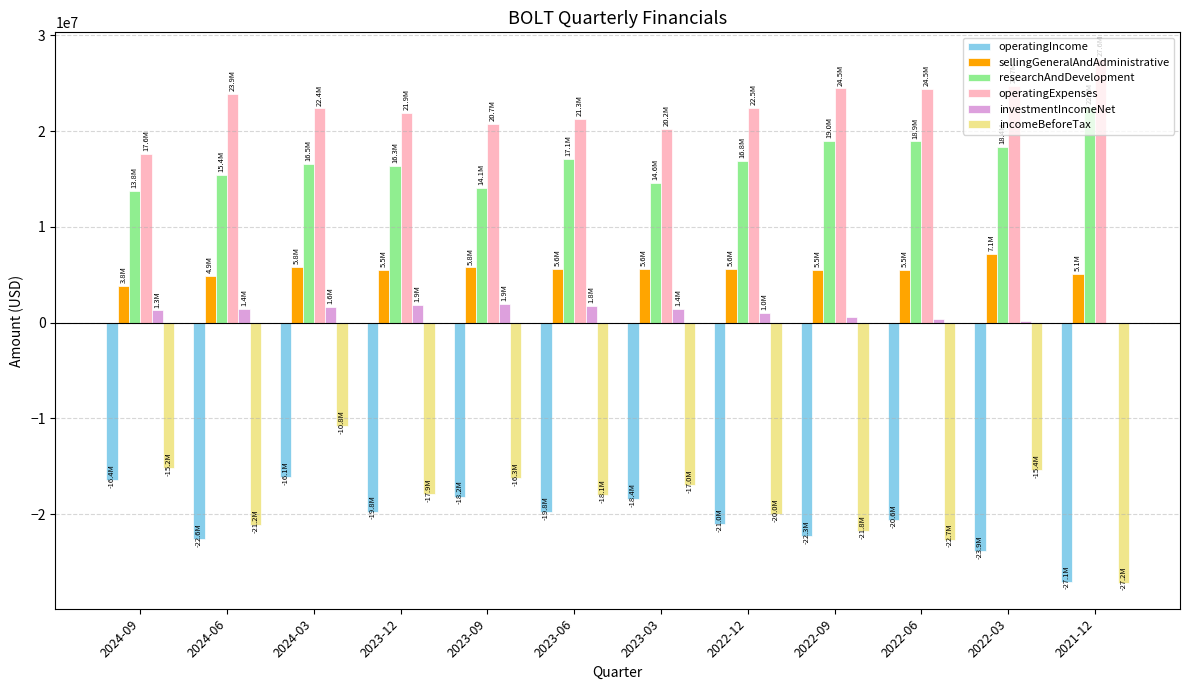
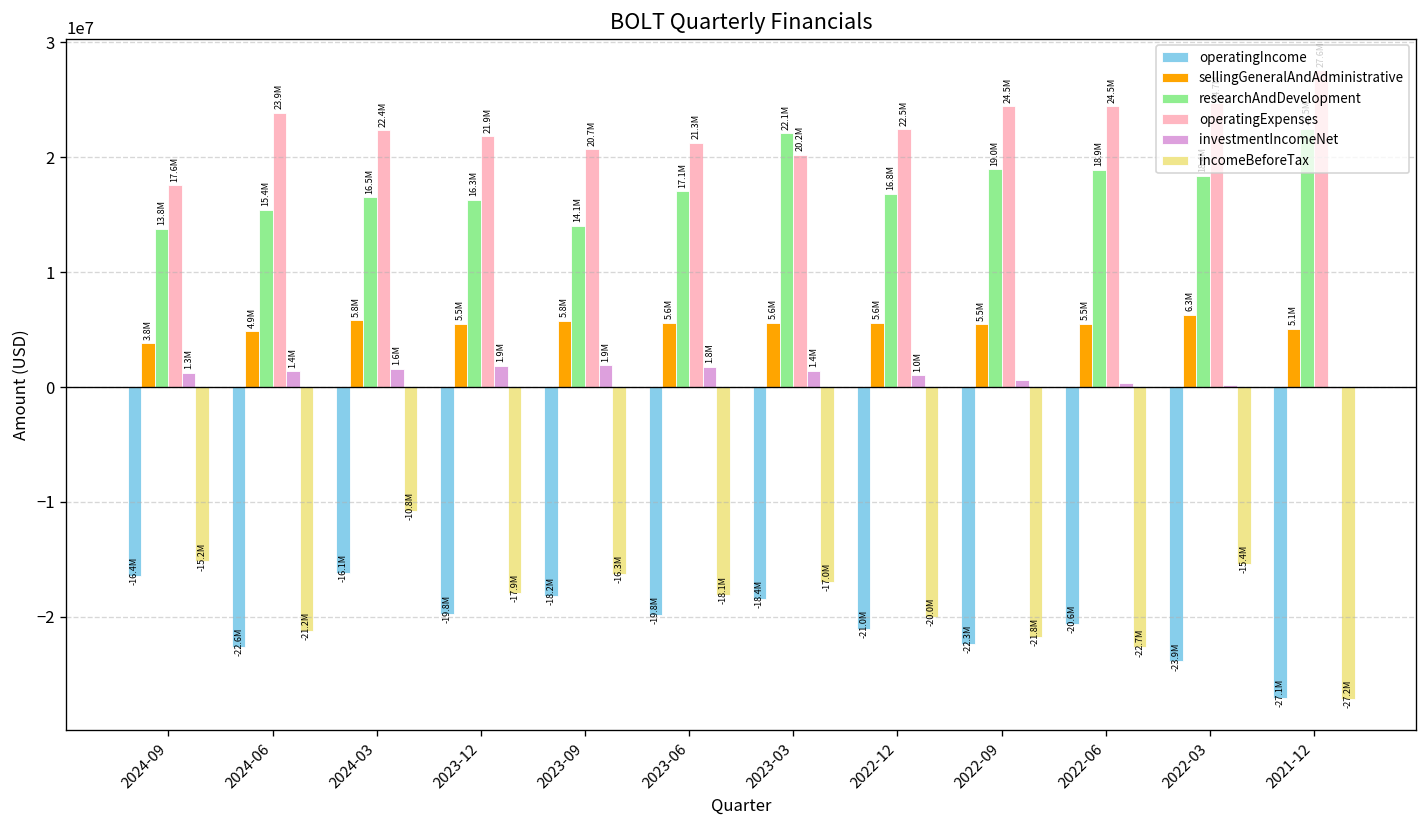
  {
    "operatingIncome": {
      "2024-09": "-16.4M",
      "2024-06": "-22.6M",
      "2024-03": "-16.1M",
      "2023-12": "-19.8M",
      "2023-09": "-18.2M",
      "2023-06": "-19.8M",
      "2023-03": "-18.4M",
      "2022-12": "-21.0M",
      "2022-09": "-22.3M",
      "2022-06": "-20.6M",
      "2022-03": "-23.9M",
      "2021-12": "-27.1M"
    },
    "sellingGeneralAndAdministrative": {
      "2024-09": "3.8M",
      "2024-06": "4.9M",
      "2024-03": "5.8M",
      "2023-12": "5.5M",
      "2023-09": "5.8M",
      "2023-06": "5.6M",
      "2023-03": "5.6M",
      "2022-12": "5.6M",
      "2022-09": "5.5M",
      "2022-06": "5.5M",
-     "2022-03": "7.1M",
+     "2022-03": "6.3M",
      "2021-12": "5.1M"
    },
    "researchAndDevelopment": {
      "2024-09": "13.8M",
      "2024-06": "15.4M",
      "2024-03": "16.5M",
      "2023-12": "16.3M",
      "2023-09": "14.1M",
      "2023-06": "17.1M",
-     "2023-03": "14.6M",
+     "2023-03": "22.1M",
      "2022-12": "16.8M",
      "2022-09": "19.0M",
      "2022-06": "18.9M"
    },
    "incomeBeforeTax": {
      "2024-09": "-15.2M",
      "2024-06": "-21.2M",
      "2024-03": "-10.8M",
      "2023-12": "-17.9M",
      "2023-09": "-16.3M",
      "2023-06": "-18.1M",
      "2023-03": "-17.0M",
      "2022-12": "-20.0M",
      "2022-09": "-21.8M",
      "2022-06": "-22.7M",
      "2022-03": "-15.4M",
      "2021-12": "-27.2M"
    }
  }
